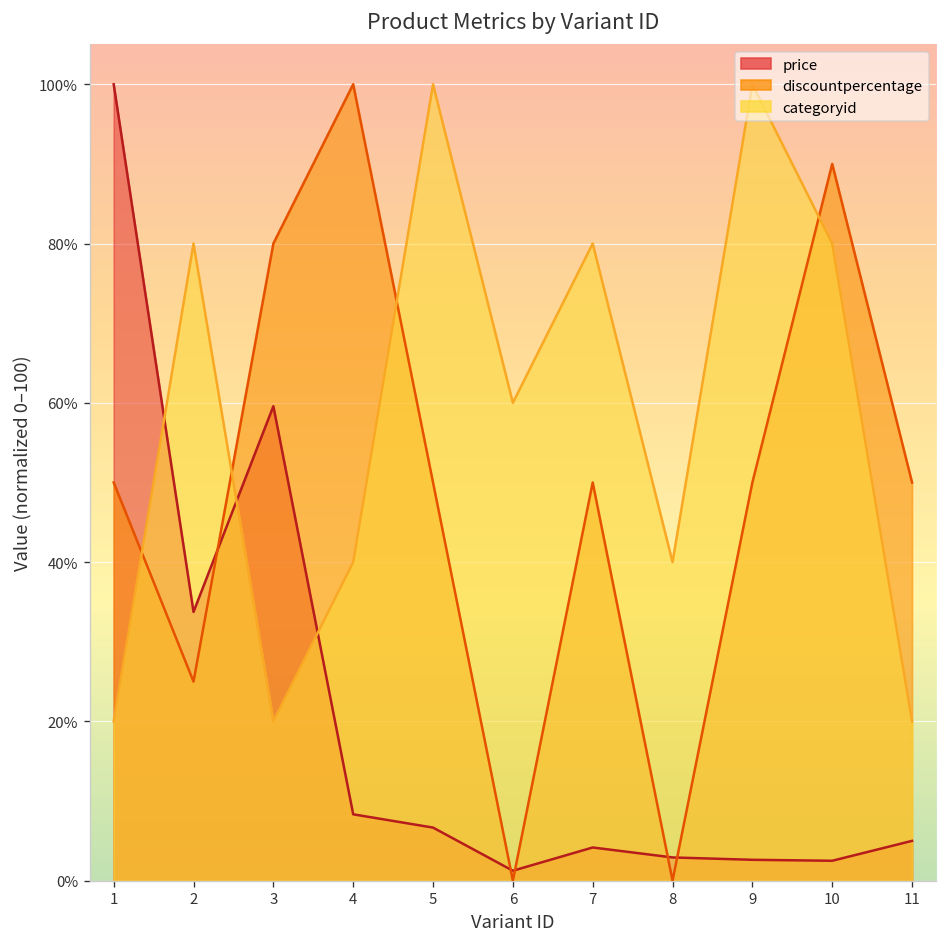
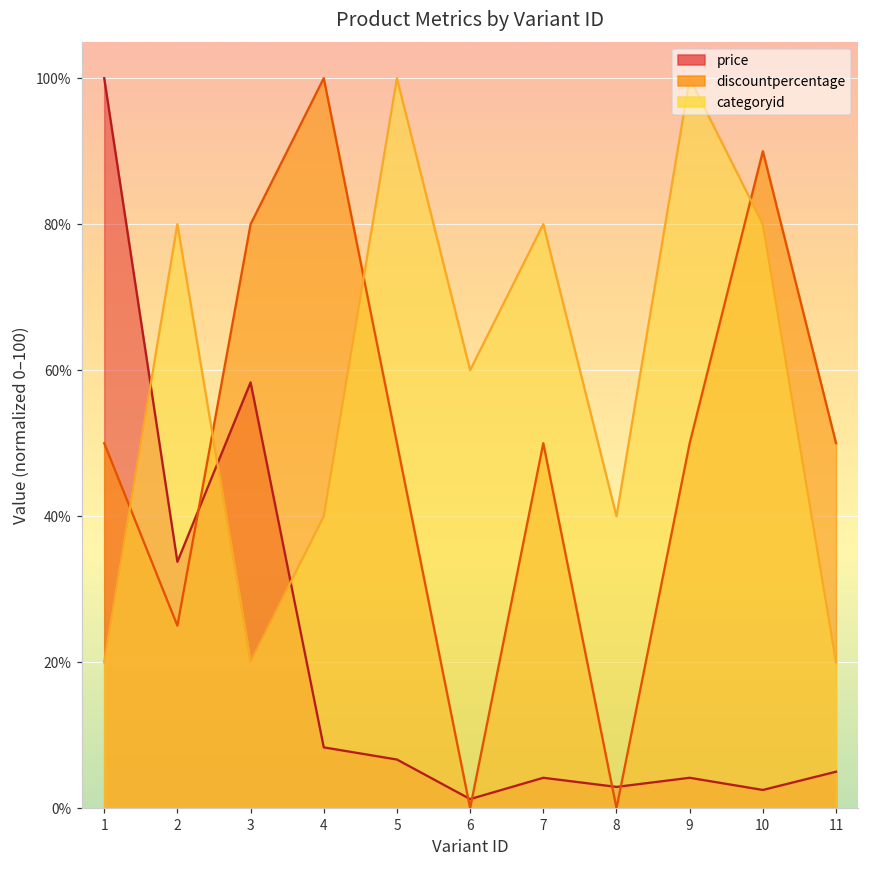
  {
    "price": {
      "1": "100%",
      "2": "34%",
-     "3": "60%",
+     "3": "58%",
      "4": "8%",
      "5": "7%",
      "6": "1%",
      "7": "4%",
      "8": "3%",
-     "9": "3%",
+     "9": "4%",
      "10": "2%",
      "11": "5%"
    },
    "discountpercentage": {
      "1": "50%",
      "2": "25%",
      "3": "80%",
      "4": "100%",
      "5": "50%",
      "6": "0%",
      "7": "50%",
      "8": "0%",
      "9": "50%",
      "10": "90%",
      "11": "50%"
    },
    "categoryid": {
      "1": "20%",
      "2": "80%",
      "3": "20%",
      "4": "40%",
      "5": "100%",
      "6": "60%",
      "7": "80%",
      "8": "40%",
      "10": "80%",
      "11": "20%"
    }
  }
